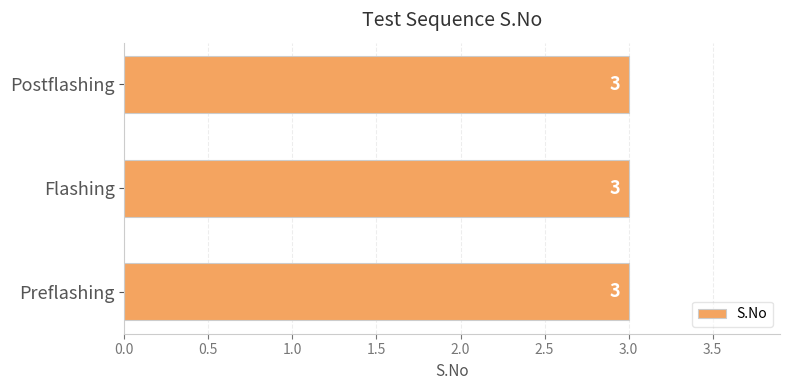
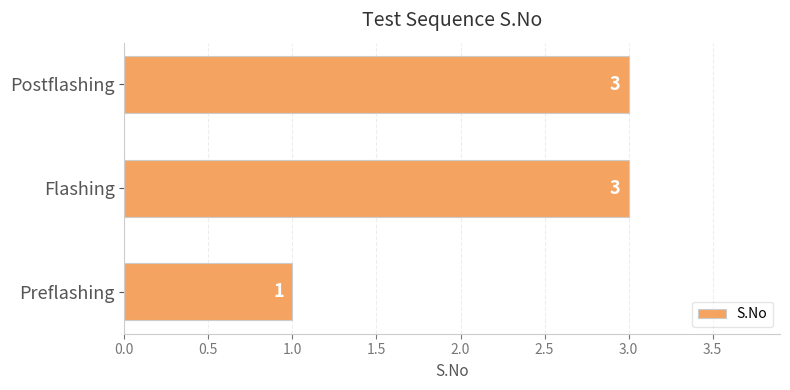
  {
    "Postflashing": 3,
    "Flashing": 3,
-   "Preflashing": 3
+   "Preflashing": 1
  }
